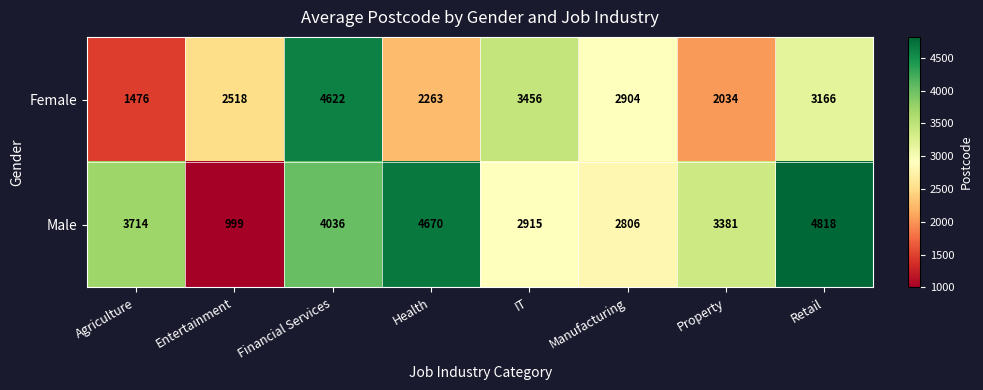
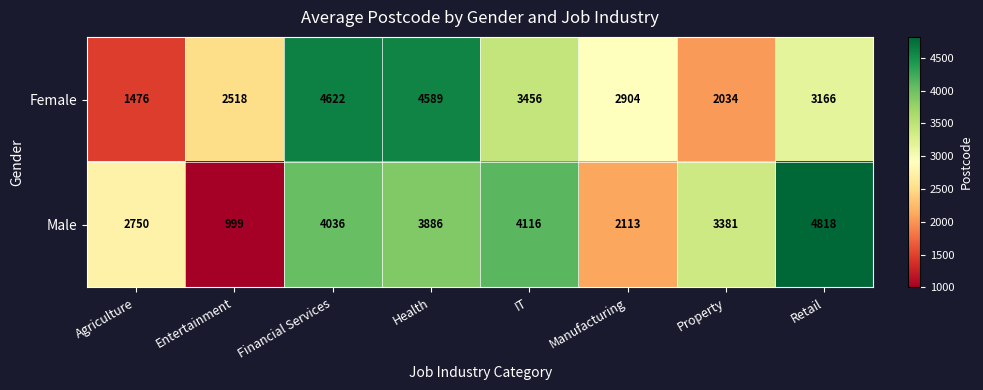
  {
    "Female": {
      "Agriculture": 1476,
      "Entertainment": 2518,
      "Financial Services": 4622,
-     "Health": 2263,
+     "Health": 4589,
      "IT": 3456,
      "Manufacturing": 2904,
      "Property": 2034,
      "Retail": 3166
    },
    "Male": {
-     "Agriculture": 3714,
+     "Agriculture": 2750,
      "Entertainment": 999,
      "Financial Services": 4036,
-     "Health": 4670,
-     "IT": 2915,
-     "Manufacturing": 2806,
+     "Health": 3886,
+     "IT": 4116,
+     "Manufacturing": 2113,
      "Property": 3381,
      "Retail": 4818
    }
  }
